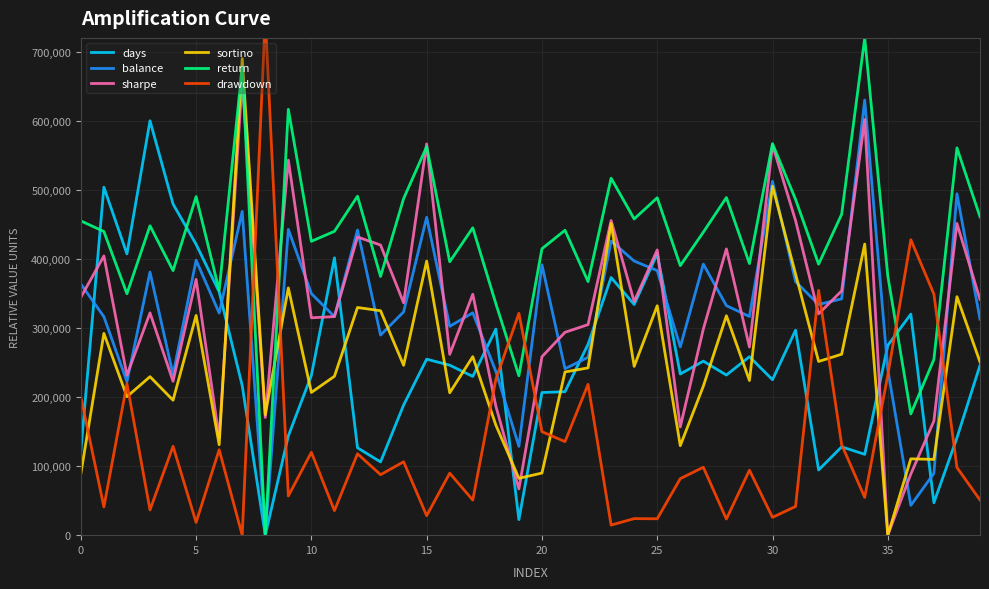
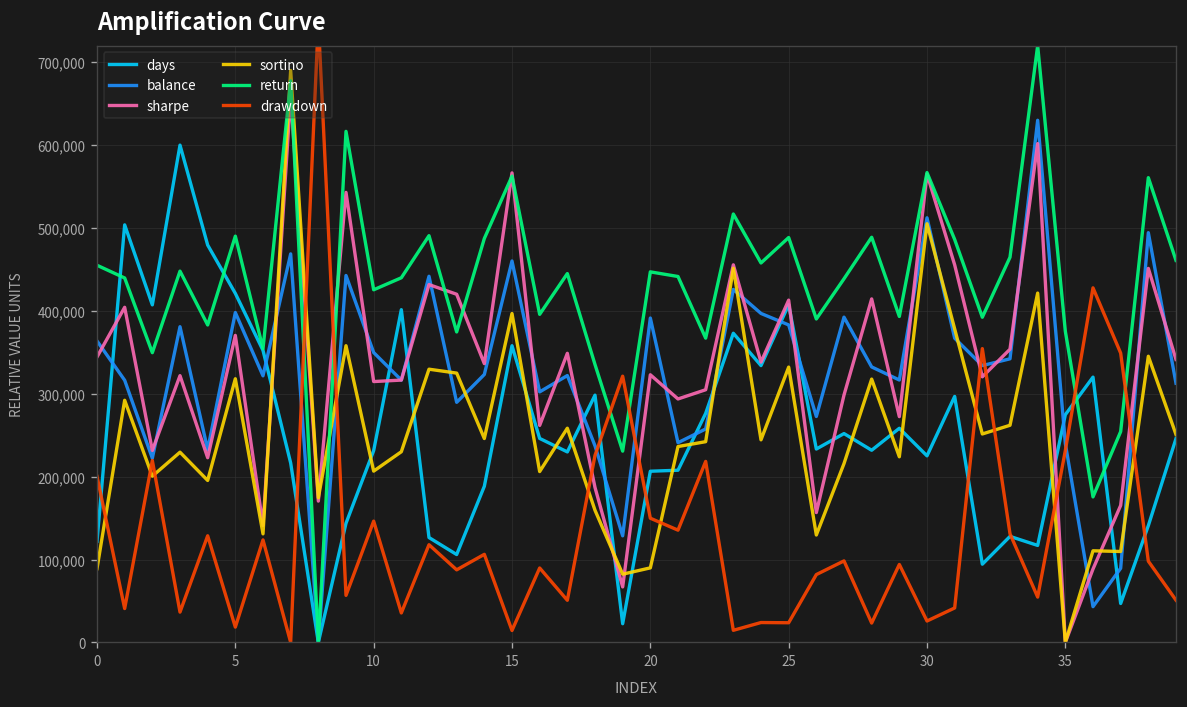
  {
    "days": {
      "0": "120,000",
      "5": "420,000",
      "10": "230,000",
-     "15": "250,000",
+     "15": "360,000",
      "20": "210,000",
      "25": "410,000",
      "30": "230,000",
      "35": "270,000"
    },
    "balance": {
      "0": "360,000",
      "5": "400,000",
      "10": "350,000",
      "15": "460,000",
      "20": "390,000",
      "25": "380,000",
      "30": "510,000",
      "35": "240,000"
    },
    "sharpe": {
      "0": "340,000",
      "5": "370,000",
      "10": "310,000",
      "15": "570,000",
-     "20": "260,000",
+     "20": "320,000",
      "25": "410,000"
    },
    "sortino": {
      "0": "90,000",
      "5": "320,000",
      "10": "210,000",
      "15": "400,000",
      "20": "90,000",
      "25": "330,000",
      "30": "510,000"
    },
    "return": {
      "0": "460,000",
      "5": "490,000",
      "10": "430,000",
      "15": "560,000",
-     "20": "410,000",
+     "20": "450,000",
      "25": "490,000",
      "35": "380,000"
    },
    "drawdown": {
      "0": "200,000",
      "5": "20,000",
-     "10": "120,000",
-     "15": "30,000",
+     "10": "150,000",
+     "15": "10,000",
      "20": "150,000",
      "25": "20,000",
      "30": "30,000",
      "35": "230,000"
    }
  }
